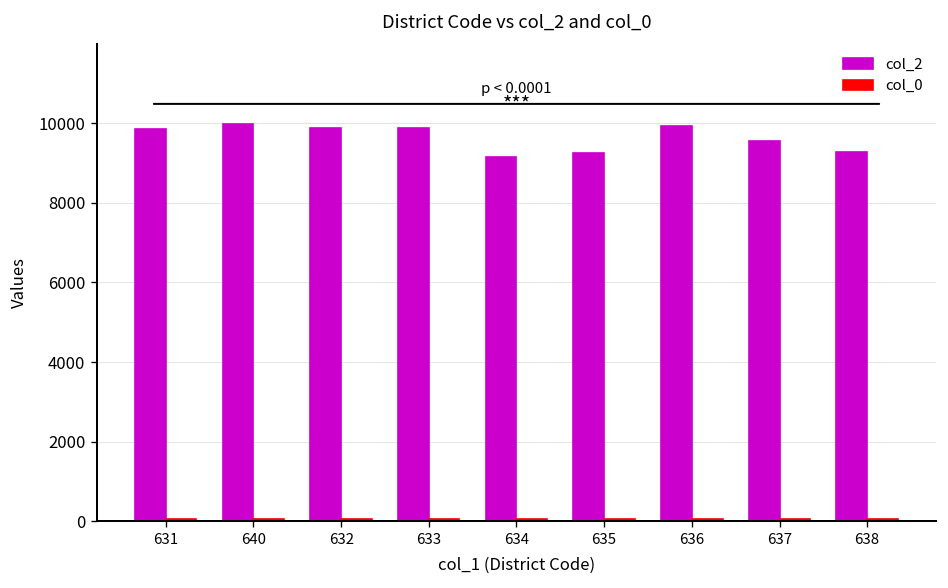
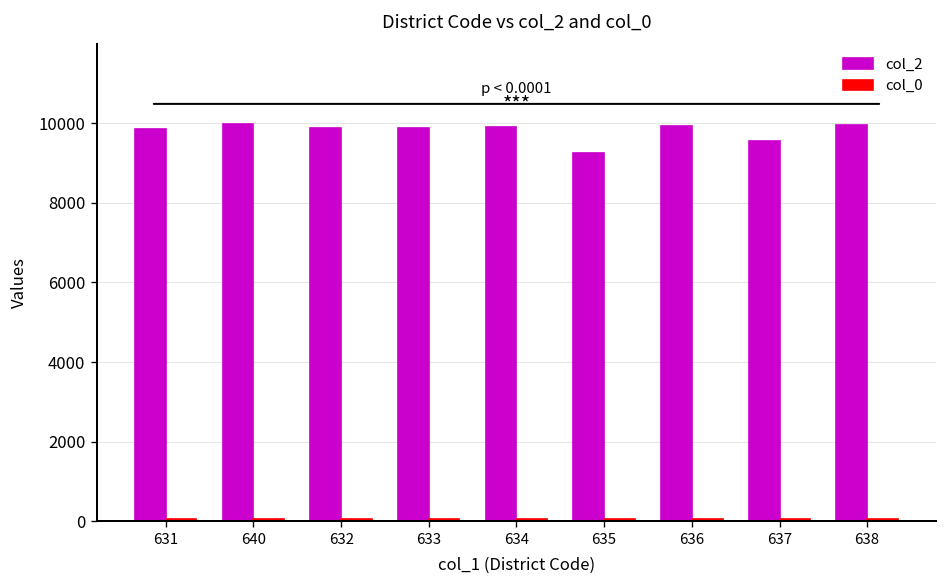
  {
    "col_2": {
      "631": 9900,
      "640": 10000,
      "632": 9900,
      "633": 9900,
-     "634": 9200,
+     "634": 9900,
      "635": 9200,
      "636": 9900,
      "637": 9500,
-     "638": 9300
+     "638": 10000
    }
  }
